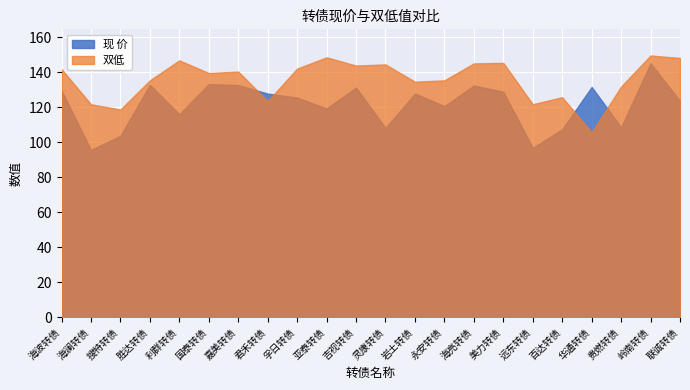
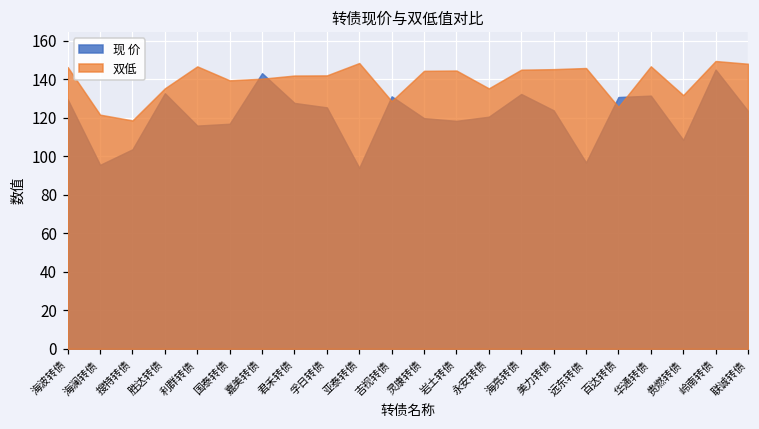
  {
    "现 价": {
      "海波转债": 130,
      "海澜转债": 96,
      "搜特转债": 104,
      "胜达转债": 133,
      "利群转债": 116,
-     "国泰转债": 133,
-     "嘉美转债": 133,
+     "国泰转债": 117,
+     "嘉美转债": 143,
      "君禾转债": 128,
      "孚日转债": 125,
-     "亚泰转债": 119,
+     "亚泰转债": 94,
      "吉视转债": 131,
-     "灵康转债": 108,
-     "岩土转债": 128,
+     "灵康转债": 120,
+     "岩土转债": 118,
      "永安转债": 121,
      "海亮转债": 132,
-     "美力转债": 129,
+     "美力转债": 124,
      "远东转债": 97,
-     "百达转债": 107,
+     "百达转债": 131,
      "华通转债": 132,
      "贵燃转债": 109,
      "岭南转债": 145,
      "联诚转债": 124
    },
    "双低": {
-     "海波转债": 142,
+     "海波转债": 146,
      "海澜转债": 122,
      "搜特转债": 119,
      "胜达转债": 135,
      "利群转债": 147,
      "国泰转债": 140,
      "嘉美转债": 140,
-     "君禾转债": 124,
+     "君禾转债": 142,
      "孚日转债": 142,
      "亚泰转债": 149,
-     "吉视转债": 144,
+     "吉视转债": 129,
      "灵康转债": 144,
-     "岩土转债": 135,
+     "岩土转债": 145,
      "永安转债": 135,
      "海亮转债": 145,
      "美力转债": 145,
-     "远东转债": 122,
+     "远东转债": 146,
      "百达转债": 126,
-     "华通转债": 106,
+     "华通转债": 147,
      "贵燃转债": 132,
      "岭南转债": 150,
      "联诚转债": 148
    }
  }
